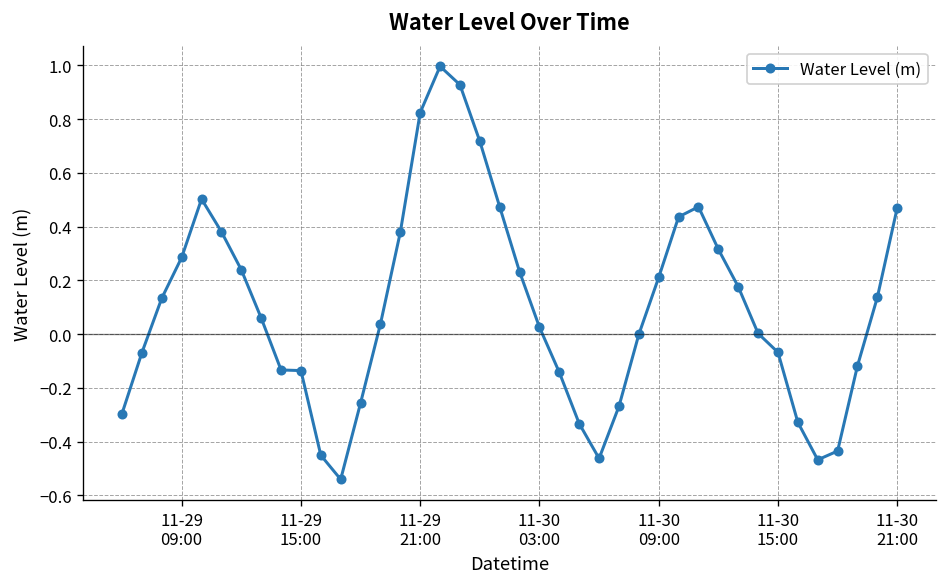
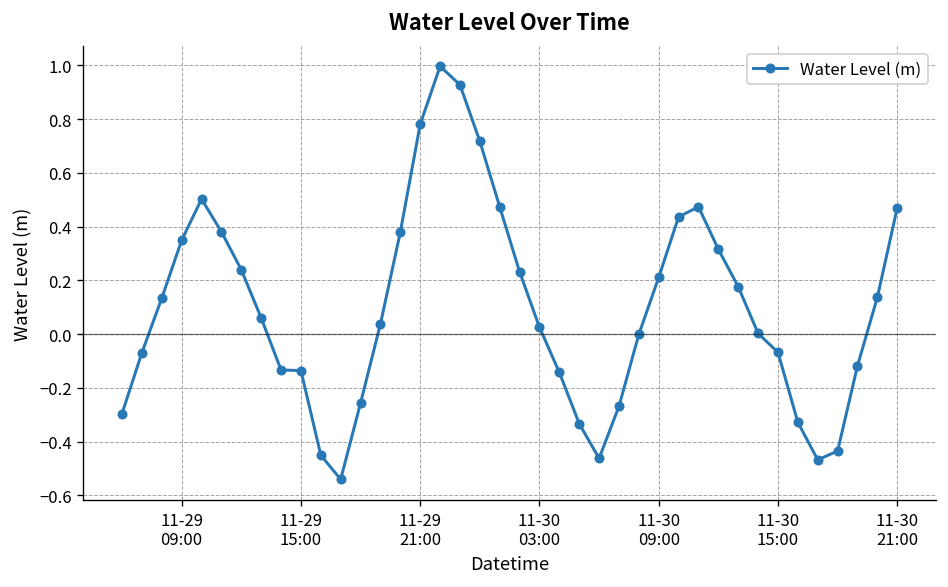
  {
-   "11-29 09:00": 0.28,
+   "11-29 09:00": 0.35,
    "11-29 15:00": -0.14,
-   "11-29 21:00": 0.82,
+   "11-29 21:00": 0.78,
    "11-30 03:00": 0.03,
    "11-30 09:00": 0.21,
    "11-30 15:00": -0.07,
    "11-30 21:00": 0.47
  }
